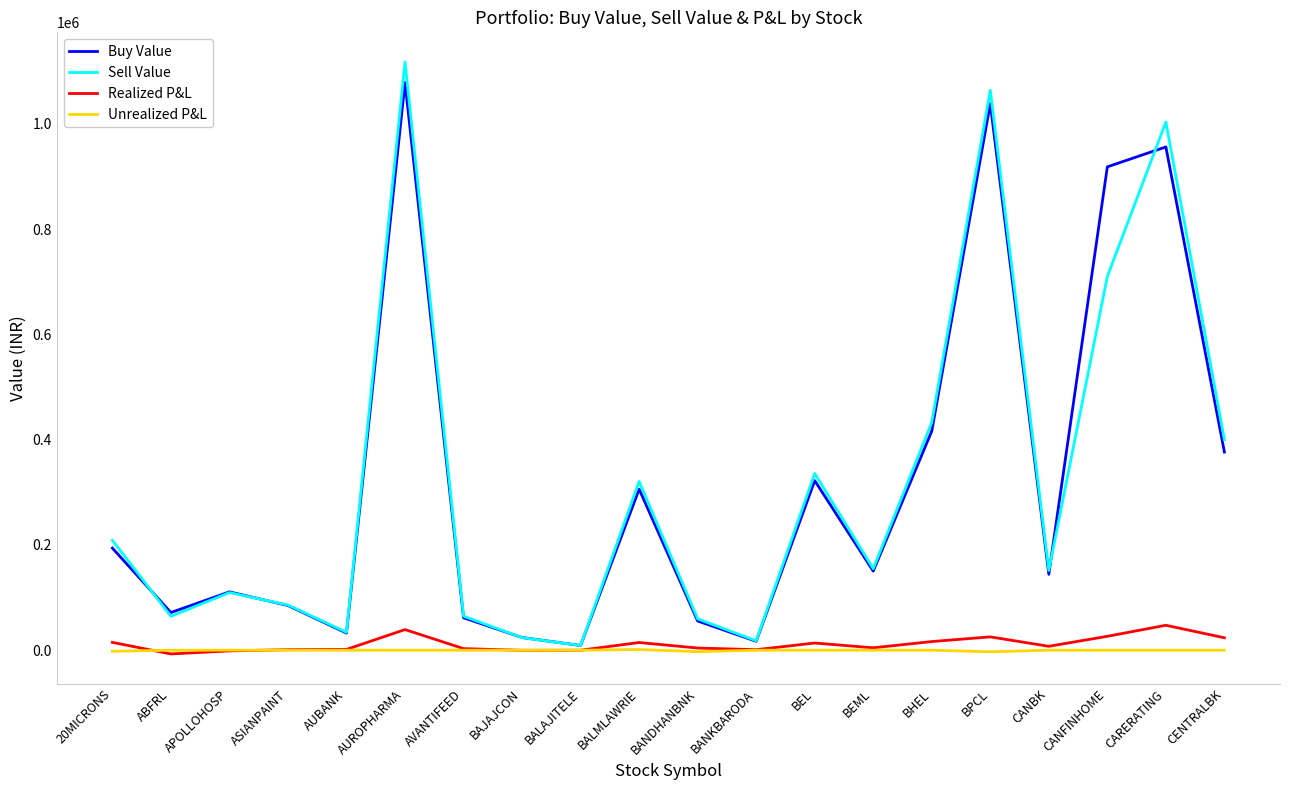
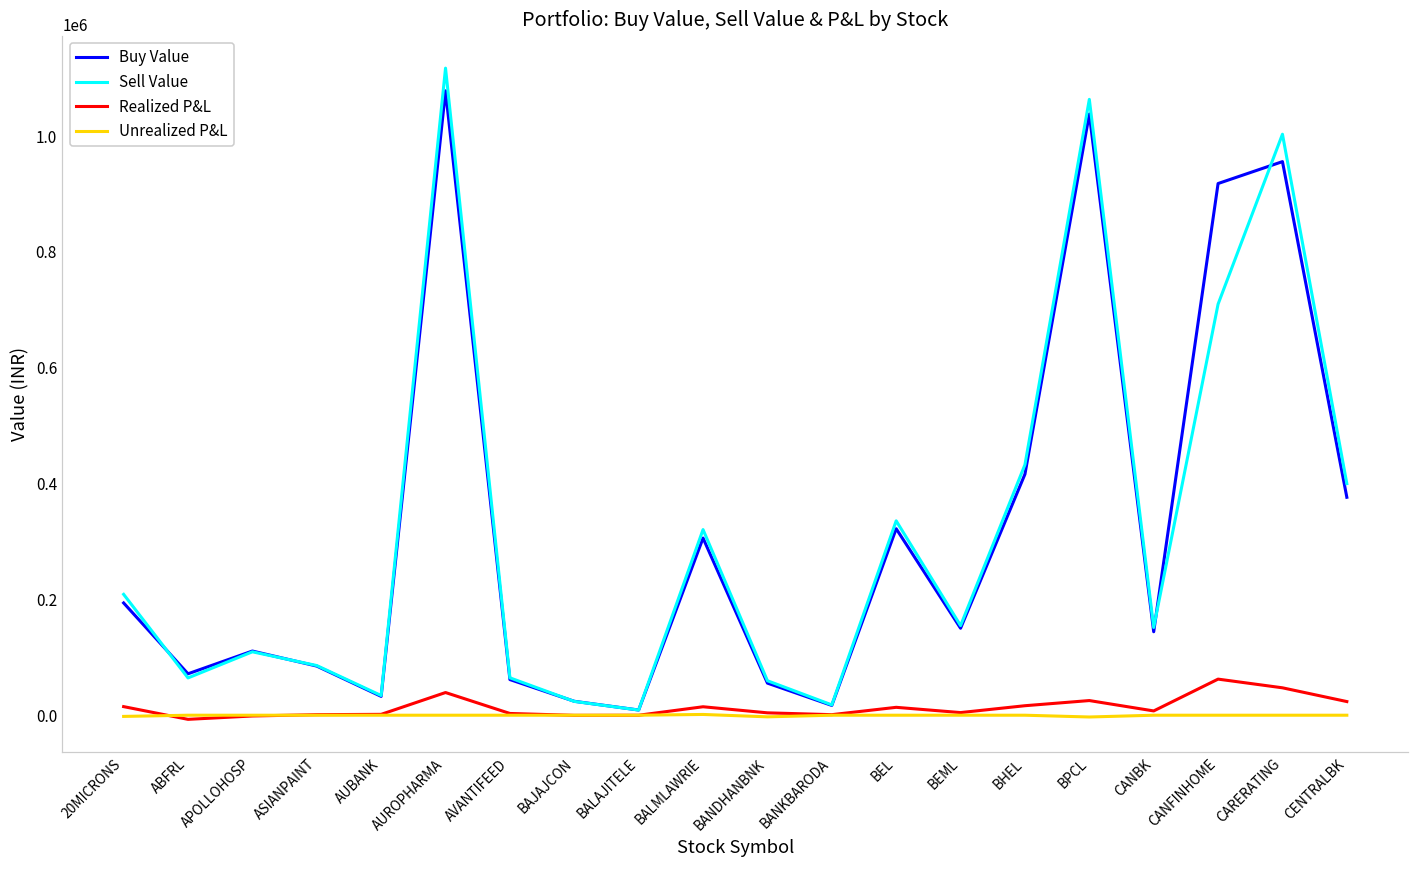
  {
    "Buy Value": {
      "20MICRONS": 190000,
      "ABFRL": 70000,
      "AUROPHARMA": 1080000,
      "BALMLAWRIE": 310000,
      "BEL": 320000,
      "BHEL": 420000,
      "BPCL": 1040000,
      "CANBK": 140000,
      "CANFINHOME": 920000,
      "CARERATING": 960000,
      "CENTRALBK": 380000
    },
    "Sell Value": {
      "20MICRONS": 210000,
      "ABFRL": 60000,
      "AUROPHARMA": 1120000,
      "BALMLAWRIE": 320000,
      "BEL": 340000,
      "BHEL": 430000,
      "BPCL": 1060000,
      "CANBK": 150000,
      "CANFINHOME": 710000,
      "CARERATING": 1000000,
      "CENTRALBK": 400000
    },
    "Realized P&L": {
      "20MICRONS": 10000,
      "ABFRL": -10000,
      "AUROPHARMA": 40000,
      "BALMLAWRIE": 10000,
      "BANDHANBNK": 0,
      "BEL": 10000,
      "BHEL": 20000,
      "BPCL": 30000,
      "CANBK": 10000,
-     "CANFINHOME": 30000,
+     "CANFINHOME": 60000,
      "CARERATING": 50000,
      "CENTRALBK": 20000
    },
    "Unrealized P&L": {
      "20MICRONS": 0,
      "ABFRL": 0,
      "AUROPHARMA": 0,
      "BALMLAWRIE": 0,
      "BANDHANBNK": 0,
      "BEL": 0,
      "BHEL": 0,
      "BPCL": 0,
      "CANBK": 0,
      "CANFINHOME": 0,
      "CARERATING": 0,
      "CENTRALBK": 0
    }
  }
